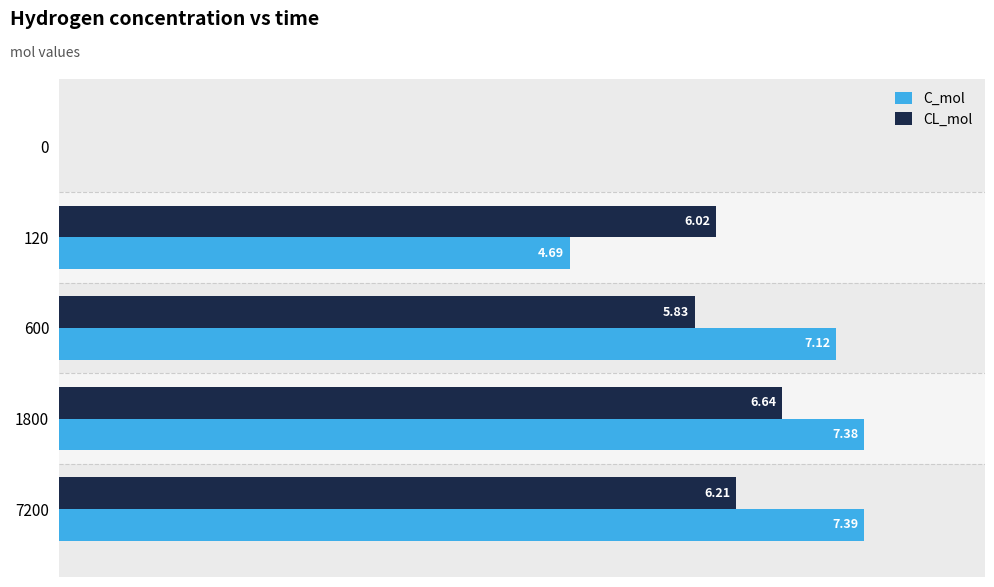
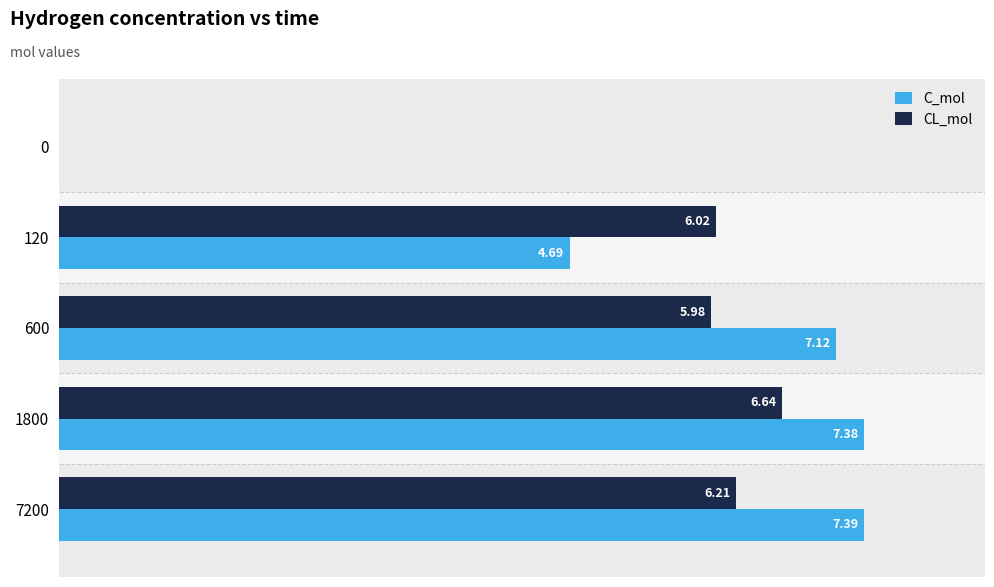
  {
    "C_mol": {
      "120": 4.69,
      "600": 7.12,
      "1800": 7.38,
      "7200": 7.39
    },
    "CL_mol": {
      "120": 6.02,
-     "600": 5.83,
+     "600": 5.98,
      "1800": 6.64,
      "7200": 6.21
    }
  }
